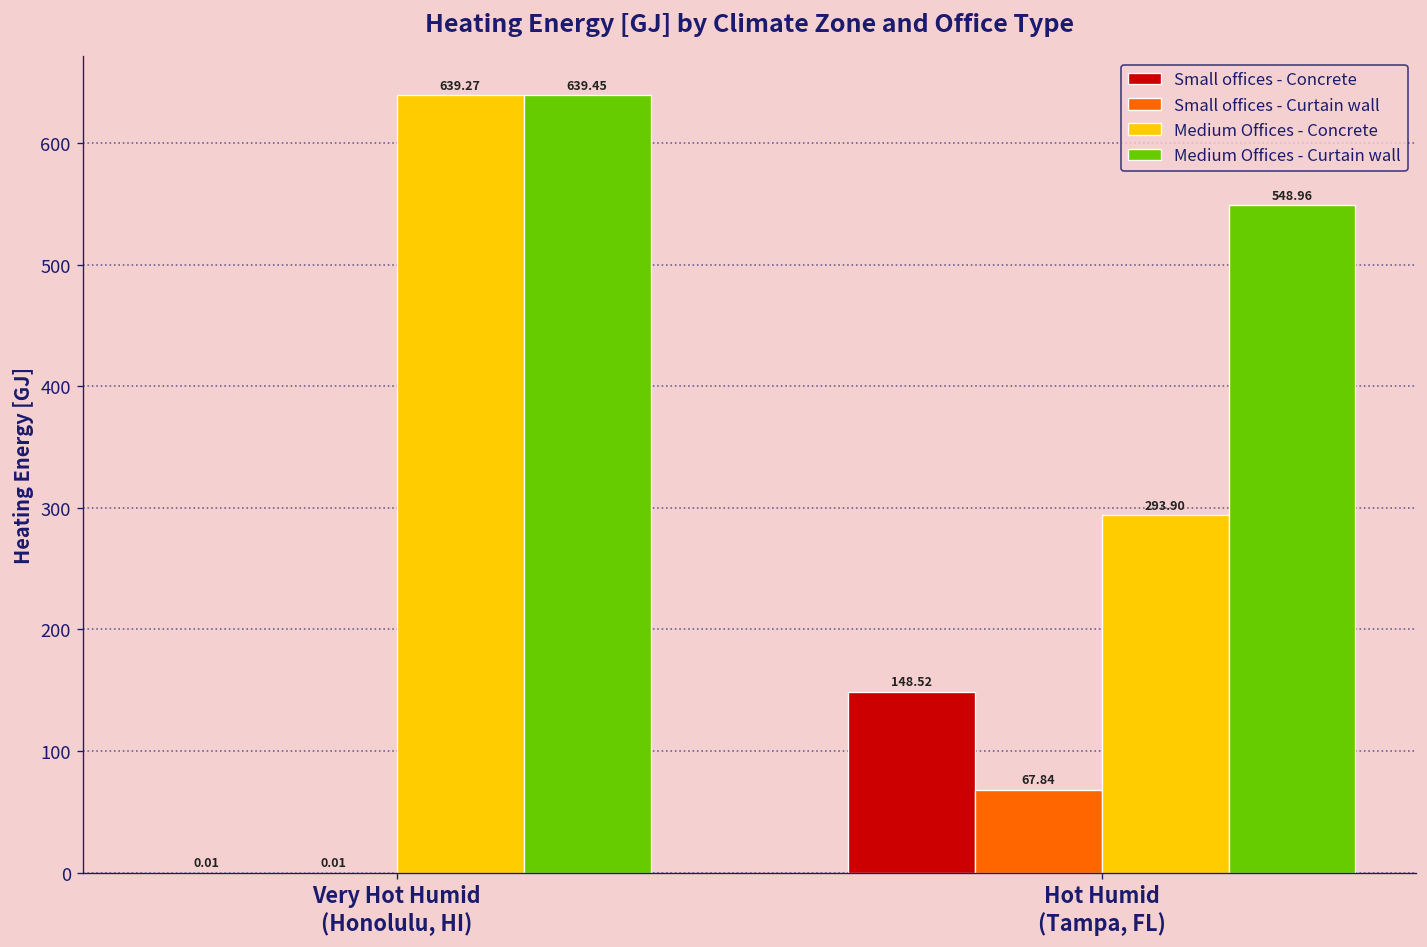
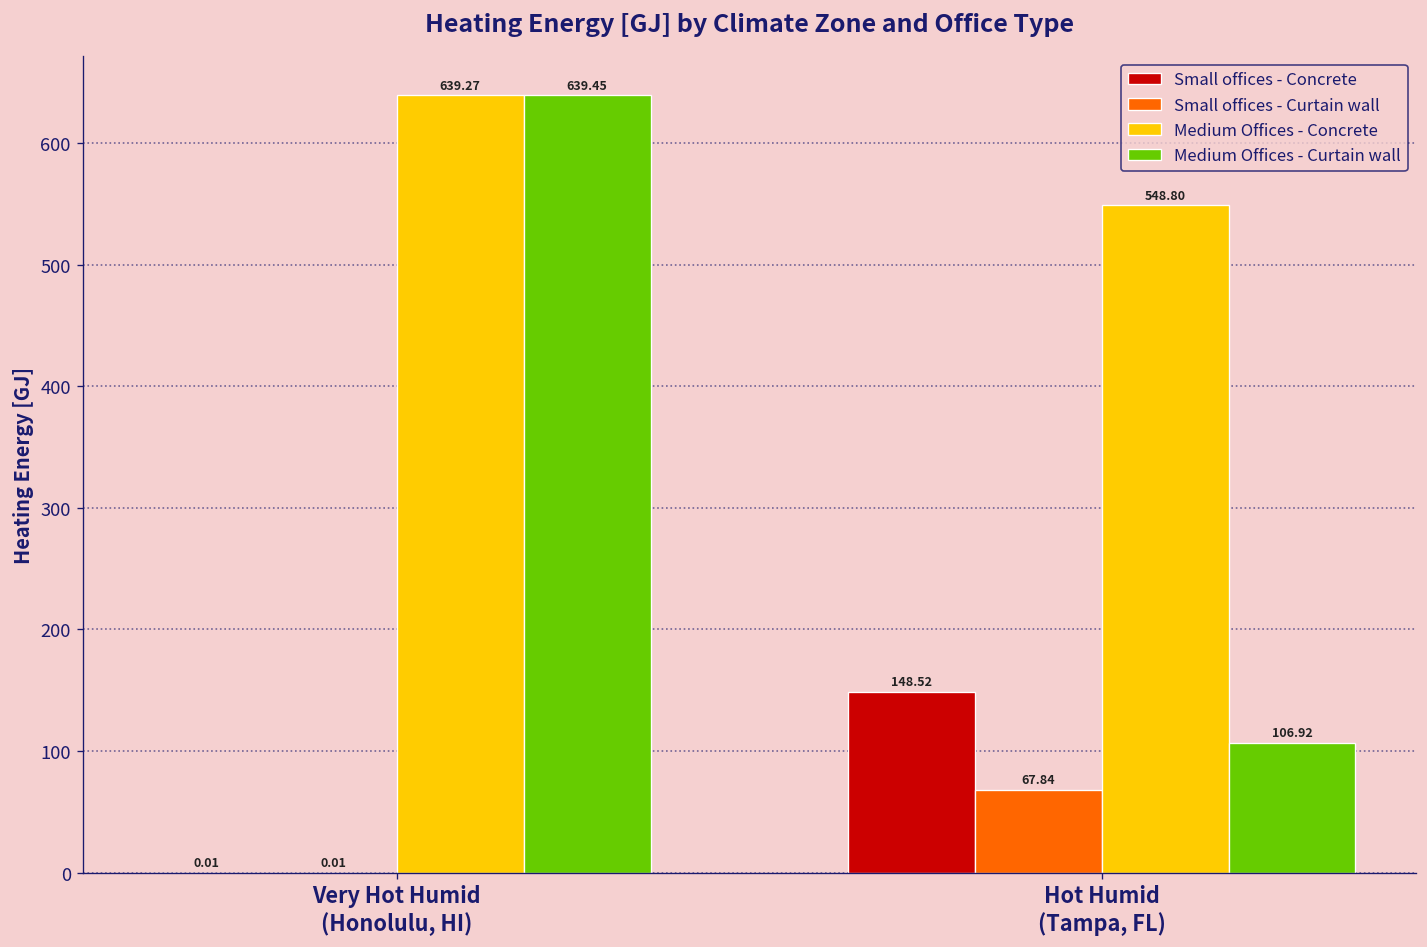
  {
    "Small offices - Concrete": {
      "Very Hot Humid (Honolulu, HI)": 0.01,
      "Hot Humid (Tampa, FL)": 148.52
    },
    "Small offices - Curtain wall": {
      "Very Hot Humid (Honolulu, HI)": 0.01,
      "Hot Humid (Tampa, FL)": 67.84
    },
    "Medium Offices - Concrete": {
      "Very Hot Humid (Honolulu, HI)": 639.27,
-     "Hot Humid (Tampa, FL)": 293.90
+     "Hot Humid (Tampa, FL)": 548.80
    },
    "Medium Offices - Curtain wall": {
      "Very Hot Humid (Honolulu, HI)": 639.45,
-     "Hot Humid (Tampa, FL)": 548.96
+     "Hot Humid (Tampa, FL)": 106.92
    }
  }
